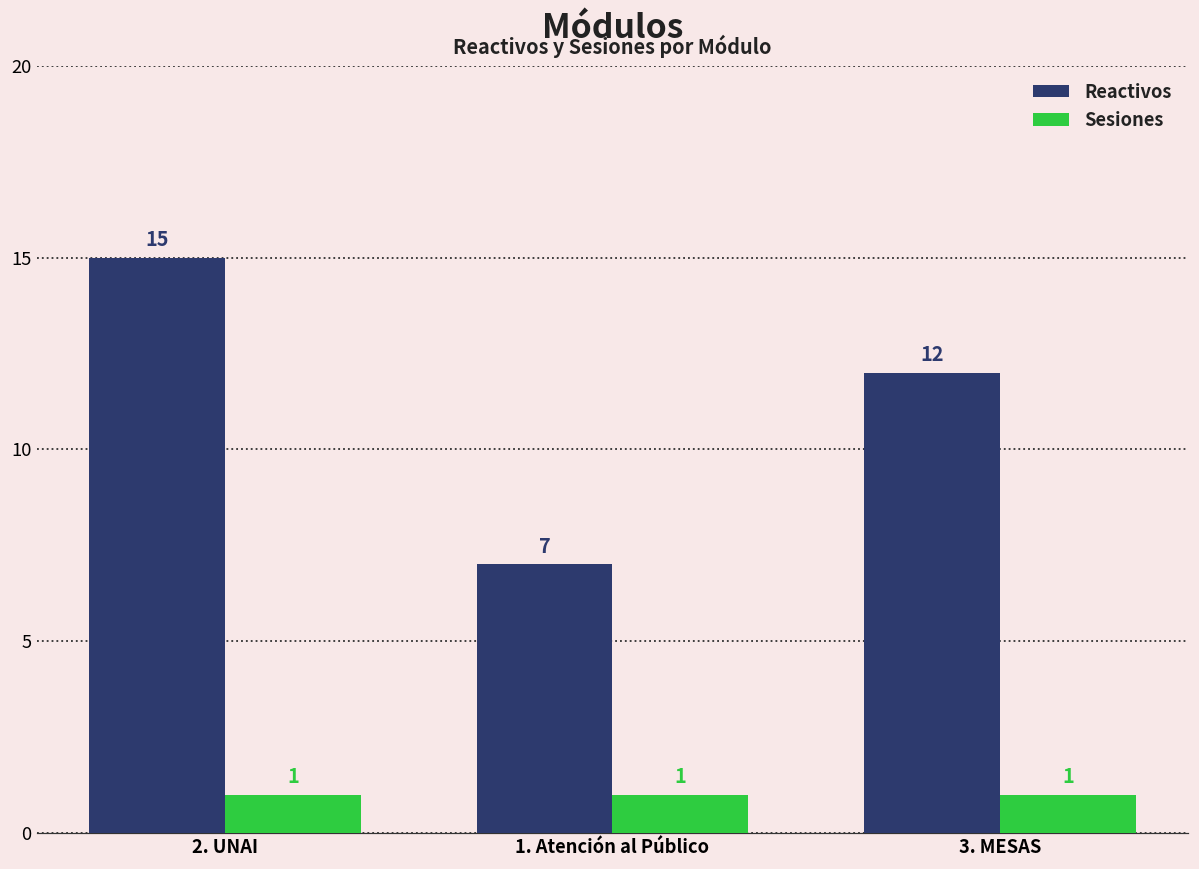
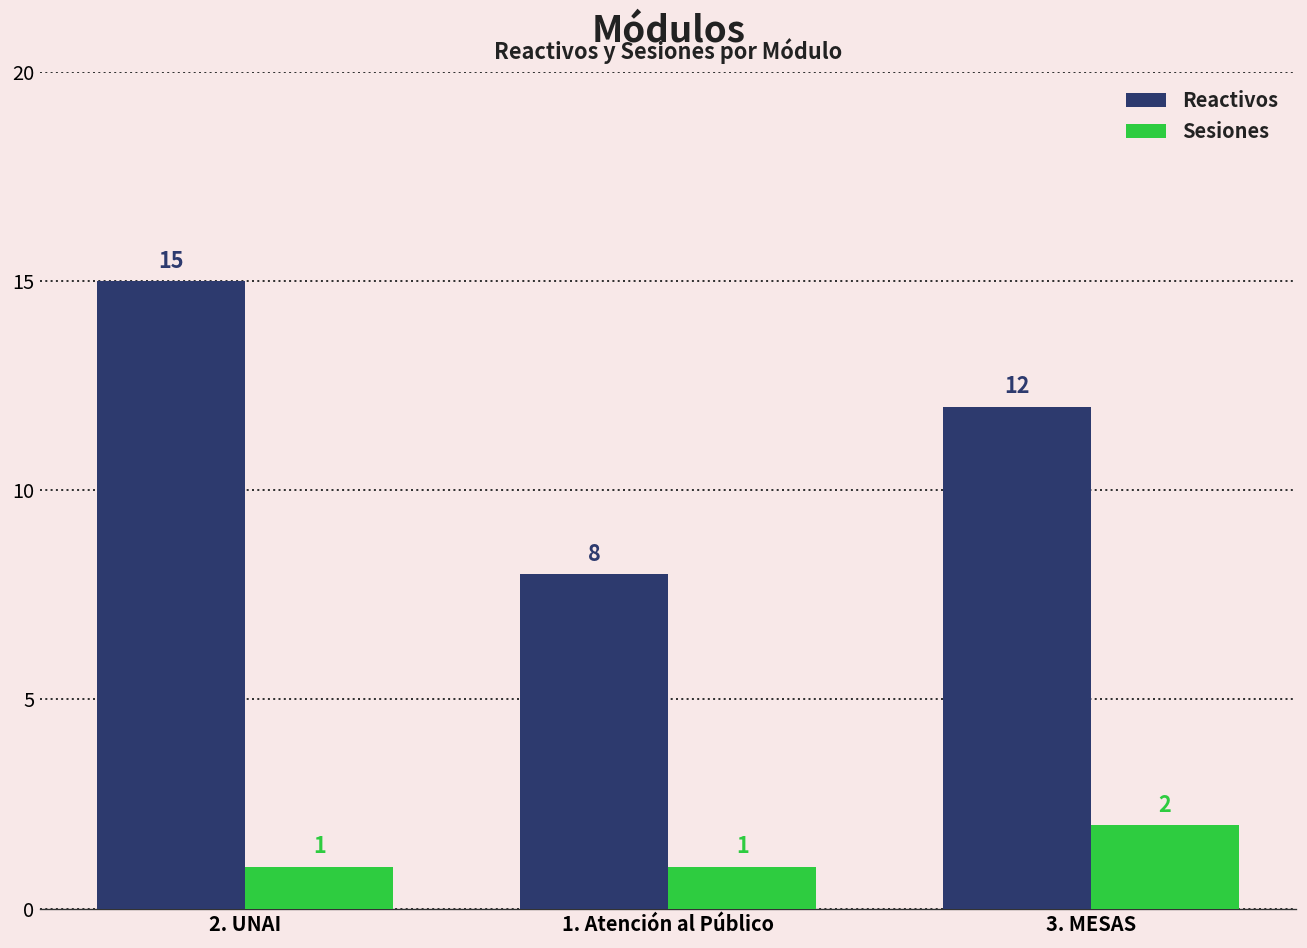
  {
    "Reactivos": {
      "2. UNAI": 15,
-     "1. Atención al Público": 7,
+     "1. Atención al Público": 8,
      "3. MESAS": 12
    },
    "Sesiones": {
      "2. UNAI": 1,
      "1. Atención al Público": 1,
-     "3. MESAS": 1
+     "3. MESAS": 2
    }
  }
